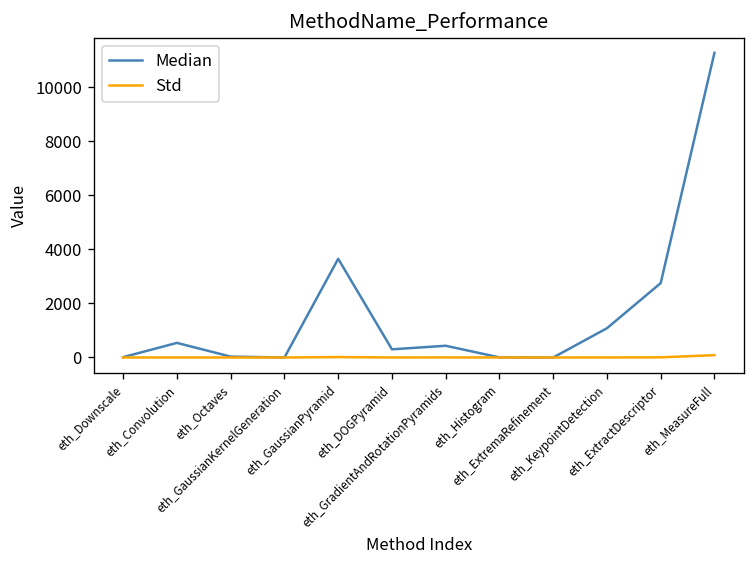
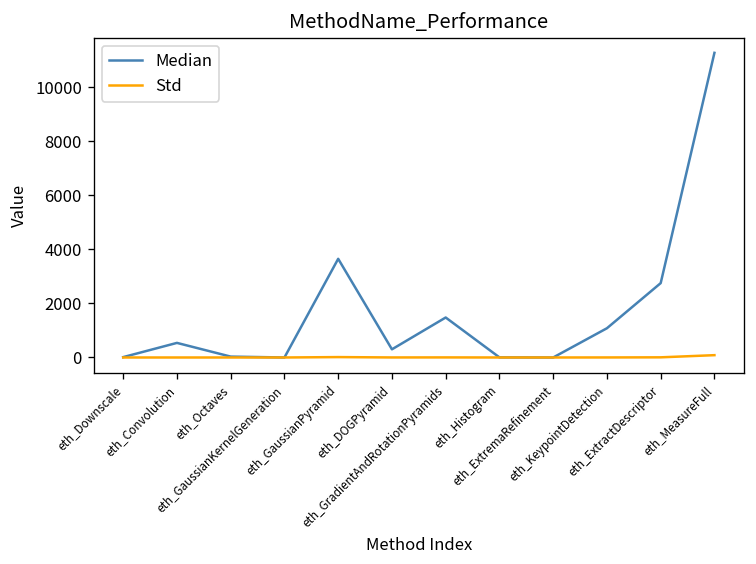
  {
    "Median": {
      "eth_Convolution": 500,
      "eth_GaussianPyramid": 3700,
      "eth_DOGPyramid": 300,
-     "eth_GradientAndRotationPyramids": 400,
+     "eth_GradientAndRotationPyramids": 1500,
      "eth_KeypointDetection": 1100,
      "eth_ExtractDescriptor": 2800,
      "eth_MeasureFull": 11300
    },
    "Std": {
      "eth_Convolution": 0,
      "eth_GaussianPyramid": 0,
      "eth_DOGPyramid": 0,
      "eth_GradientAndRotationPyramids": 0,
      "eth_KeypointDetection": 0,
      "eth_ExtractDescriptor": 0,
      "eth_MeasureFull": 100
    }
  }
